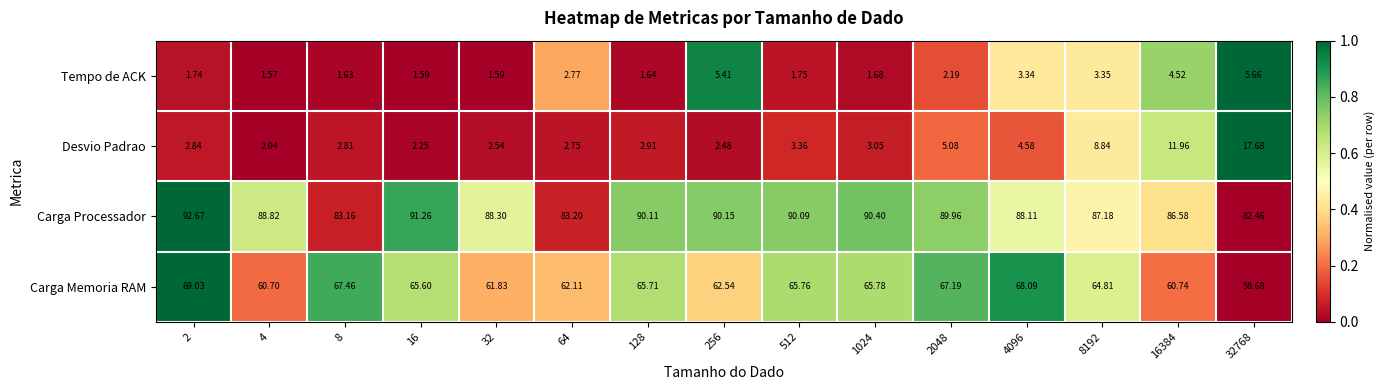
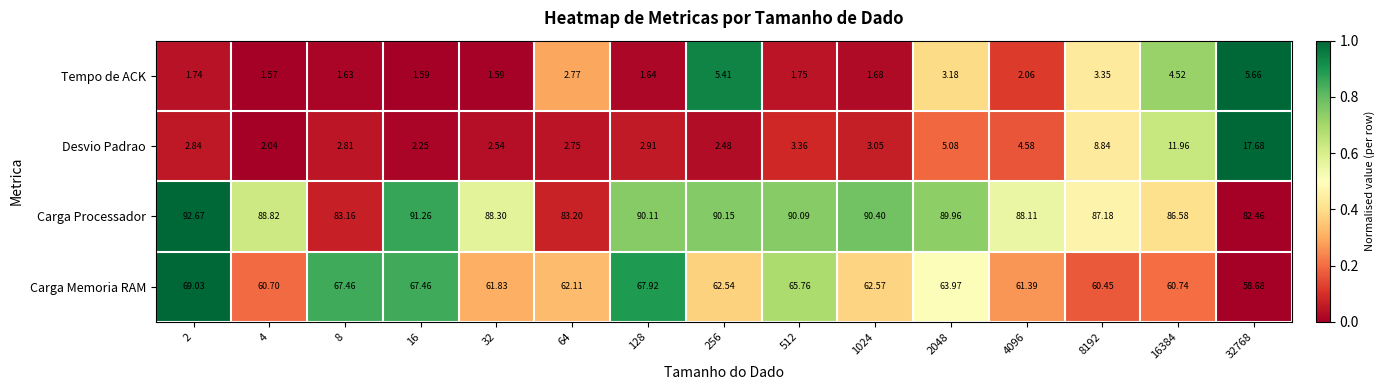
  {
    "Tempo de ACK": {
      "2": 1.74,
      "4": 1.57,
      "8": 1.63,
      "16": 1.59,
      "32": 1.59,
      "64": 2.77,
      "128": 1.64,
      "256": 5.41,
      "512": 1.75,
      "1024": 1.68,
-     "2048": 2.19,
-     "4096": 3.34,
+     "2048": 3.18,
+     "4096": 2.06,
      "8192": 3.35,
      "16384": 4.52,
      "32768": 5.66
    },
    "Desvio Padrao": {
      "2": 2.84,
      "4": 2.04,
      "8": 2.81,
      "16": 2.25,
      "32": 2.54,
      "64": 2.75,
      "128": 2.91,
      "256": 2.48,
      "512": 3.36,
      "1024": 3.05,
      "2048": 5.08,
      "4096": 4.58,
      "8192": 8.84,
      "16384": 11.96,
      "32768": 17.68
    },
    "Carga Processador": {
      "2": 92.67,
      "4": 88.82,
      "8": 83.16,
      "16": 91.26,
      "32": 88.30,
      "64": 83.20,
      "128": 90.11,
      "256": 90.15,
      "512": 90.09,
      "1024": 90.40,
      "2048": 89.96,
      "4096": 88.11,
      "8192": 87.18,
      "16384": 86.58,
      "32768": 82.46
    },
    "Carga Memoria RAM": {
      "2": 69.03,
      "4": 60.70,
      "8": 67.46,
-     "16": 65.60,
+     "16": 67.46,
      "32": 61.83,
      "64": 62.11,
-     "128": 65.71,
+     "128": 67.92,
      "256": 62.54,
      "512": 65.76,
-     "1024": 65.78,
-     "2048": 67.19,
-     "4096": 68.09,
-     "8192": 64.81,
+     "1024": 62.57,
+     "2048": 63.97,
+     "4096": 61.39,
+     "8192": 60.45,
      "16384": 60.74,
      "32768": 58.68
    }
  }
